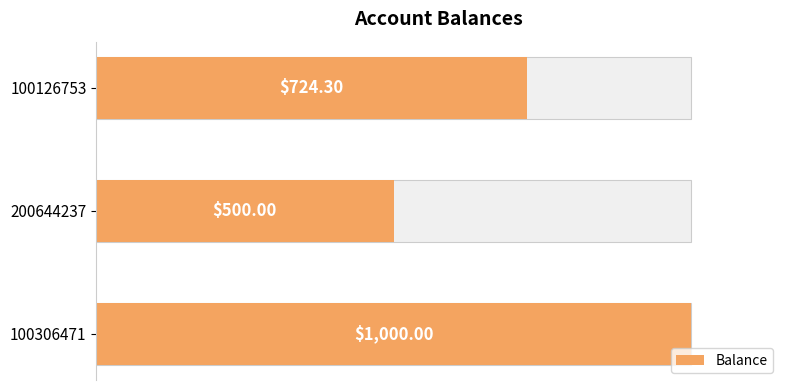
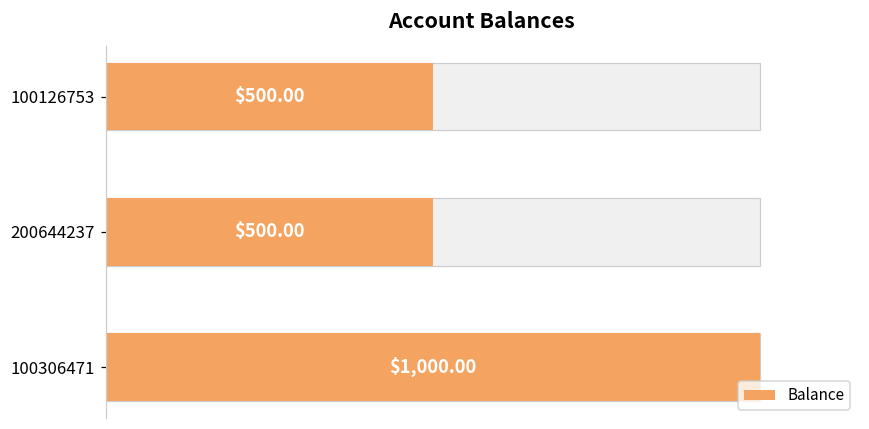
  {
    "Balance": {
-     "100126753": "$724.30",
+     "100126753": "$500.00",
      "100306471": "$1,000.00"
    }
  }
